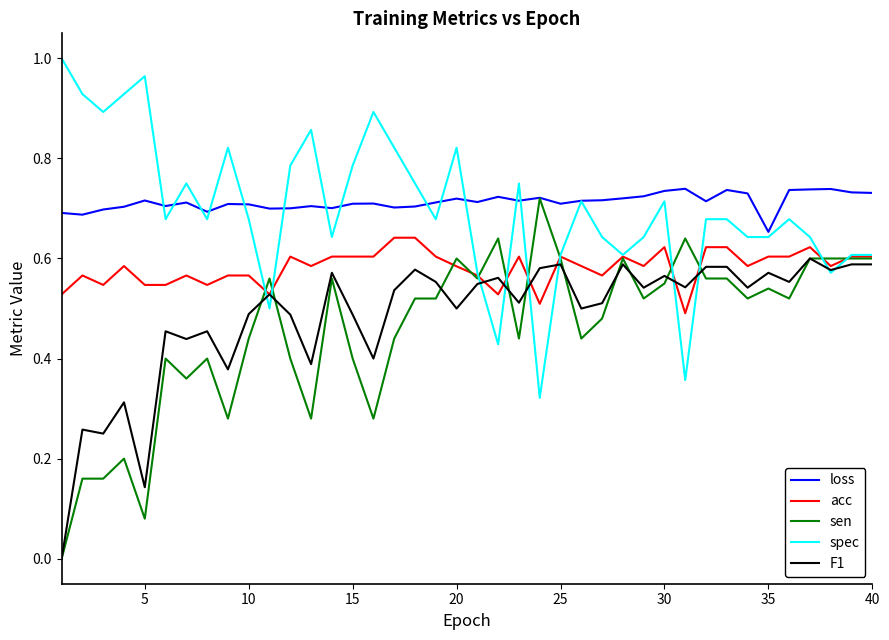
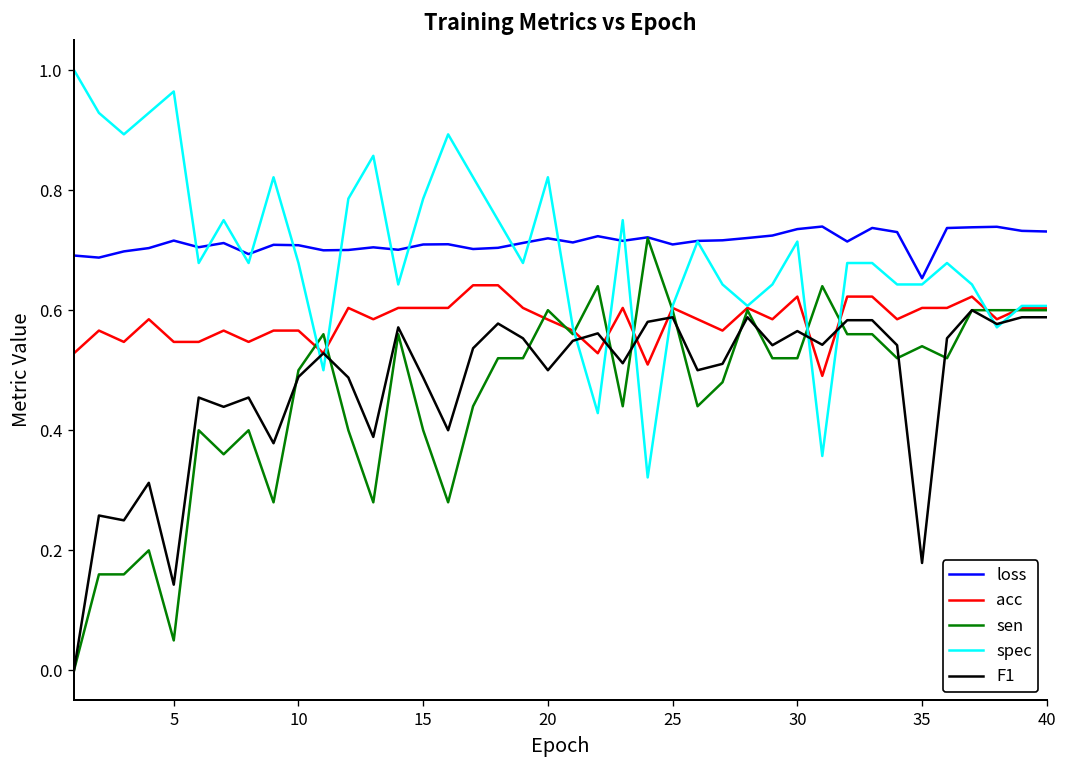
  {
    "loss": {
      "5": 0.72,
      "10": 0.71,
      "15": 0.71,
      "20": 0.72,
      "25": 0.71,
      "30": 0.74,
      "35": 0.65,
      "40": 0.73
    },
    "acc": {
      "5": 0.55,
      "10": 0.57,
      "15": 0.60,
      "20": 0.58,
      "30": 0.62,
      "35": 0.60
    },
    "sen": {
-     "5": 0.08,
-     "10": 0.44,
+     "5": 0.05,
+     "10": 0.50,
      "15": 0.40,
      "20": 0.60,
-     "30": 0.55,
+     "30": 0.52,
      "35": 0.54
    },
    "spec": {
      "5": 0.96,
      "10": 0.68,
      "15": 0.79,
      "20": 0.82,
      "30": 0.71,
      "35": 0.64
    },
    "F1": {
      "5": 0.14,
      "10": 0.49,
      "15": 0.49,
      "20": 0.50,
      "25": 0.59,
      "30": 0.57,
-     "35": 0.57,
+     "35": 0.18,
      "40": 0.59
    }
  }
